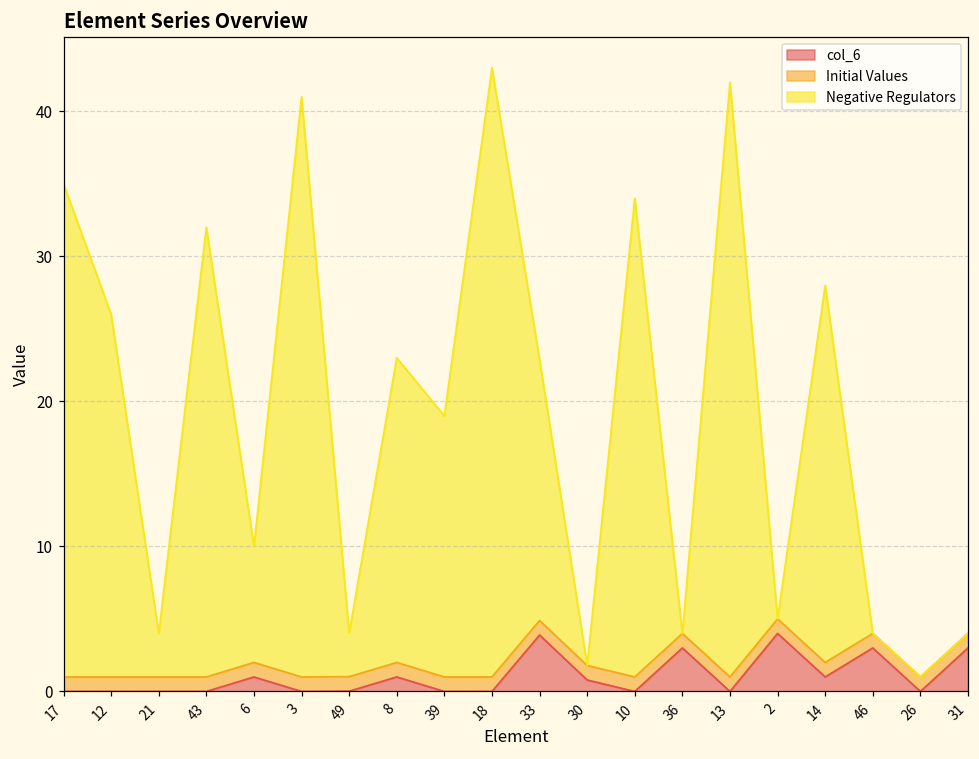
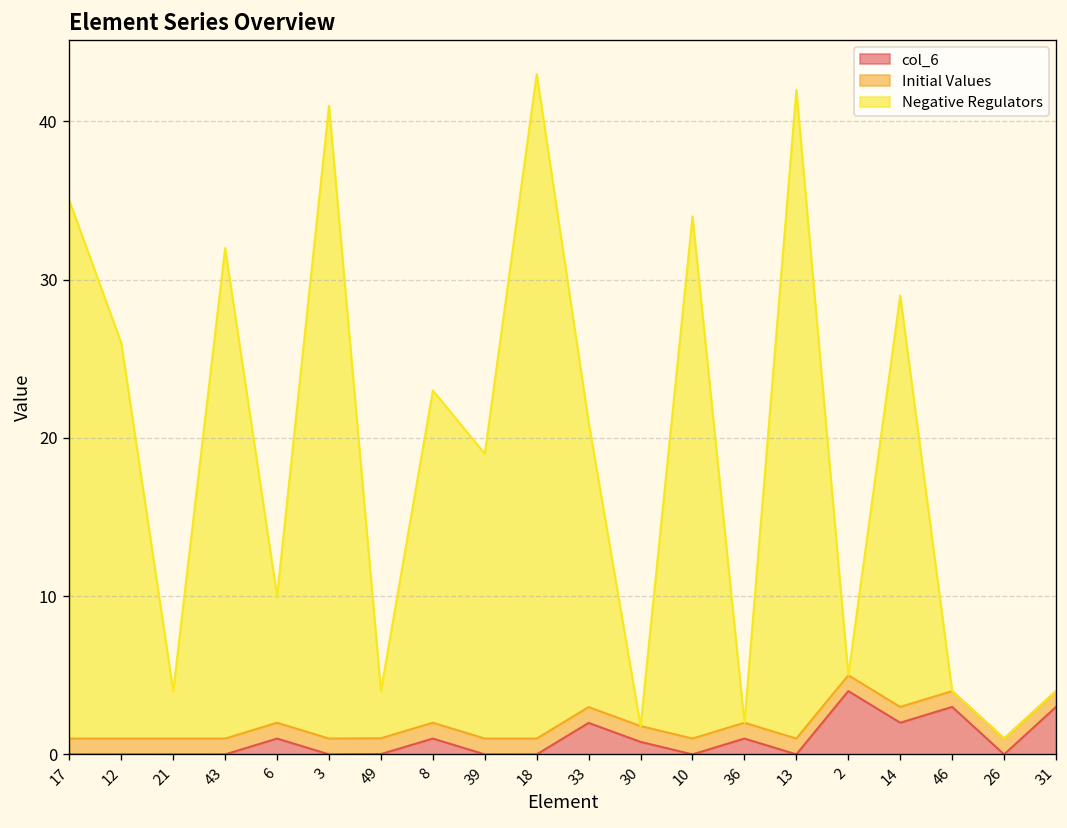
  {
    "col_6": {
      "17": 0.0,
      "12": 0.0,
      "21": 0.0,
      "43": 0.0,
      "6": 1.0,
      "3": 0.0,
      "49": 0.0,
      "8": 1.0,
      "39": 0.0,
      "18": 0.0,
-     "33": 3.9,
+     "33": 2.0,
      "30": 0.8,
      "10": 0.0,
-     "36": 3,
+     "36": 1,
      "13": 0.0,
      "2": 4.0,
-     "14": 1,
+     "14": 2,
      "46": 3.0,
      "26": 0.0,
      "31": 3.0
    }
  }
